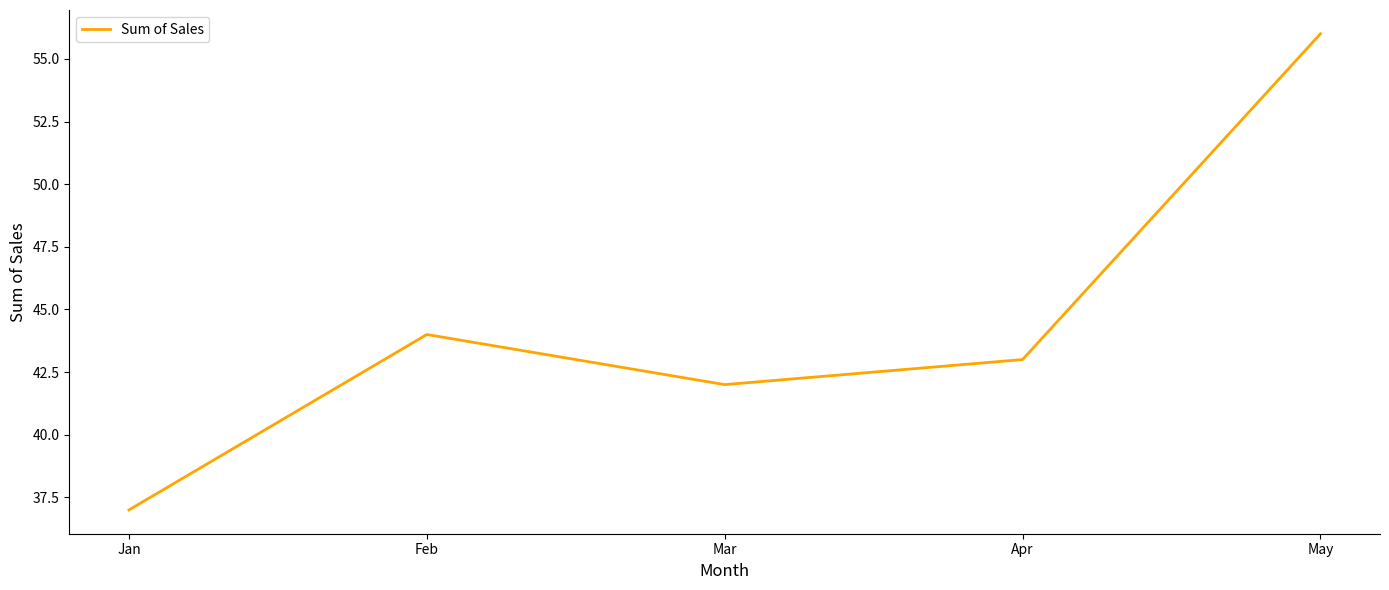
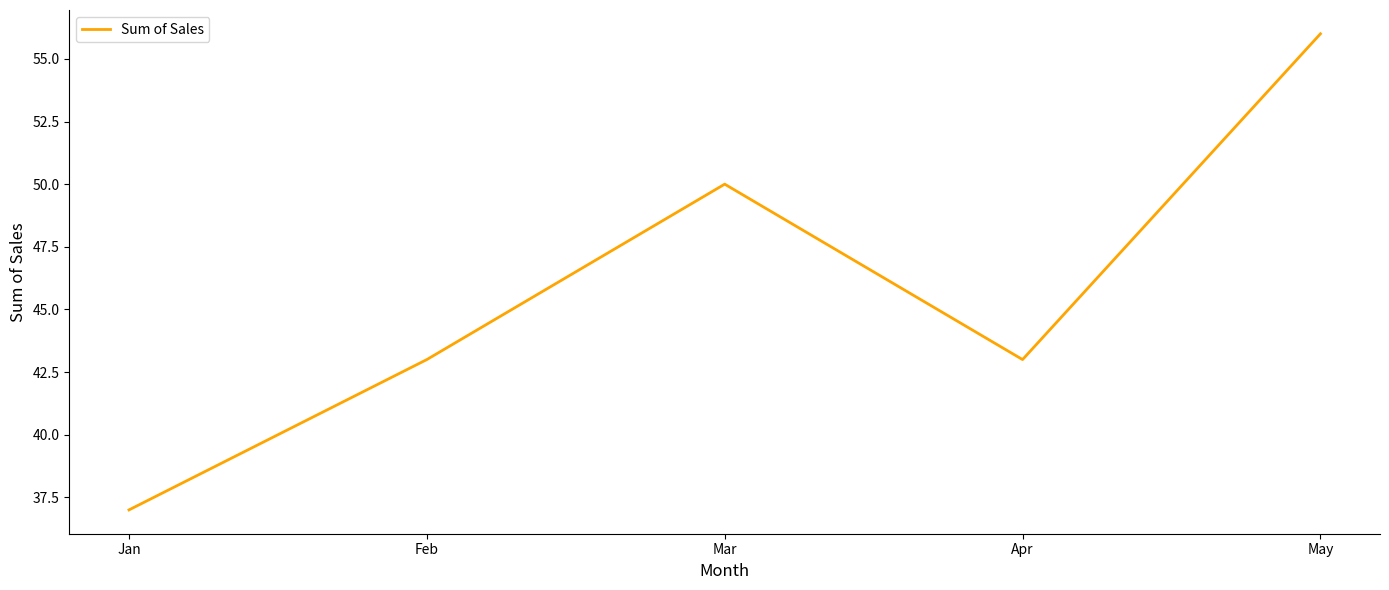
  {
    "Jan": 37,
-   "Feb": 44,
-   "Mar": 42,
+   "Feb": 43,
+   "Mar": 50,
    "Apr": 43,
    "May": 56
  }
